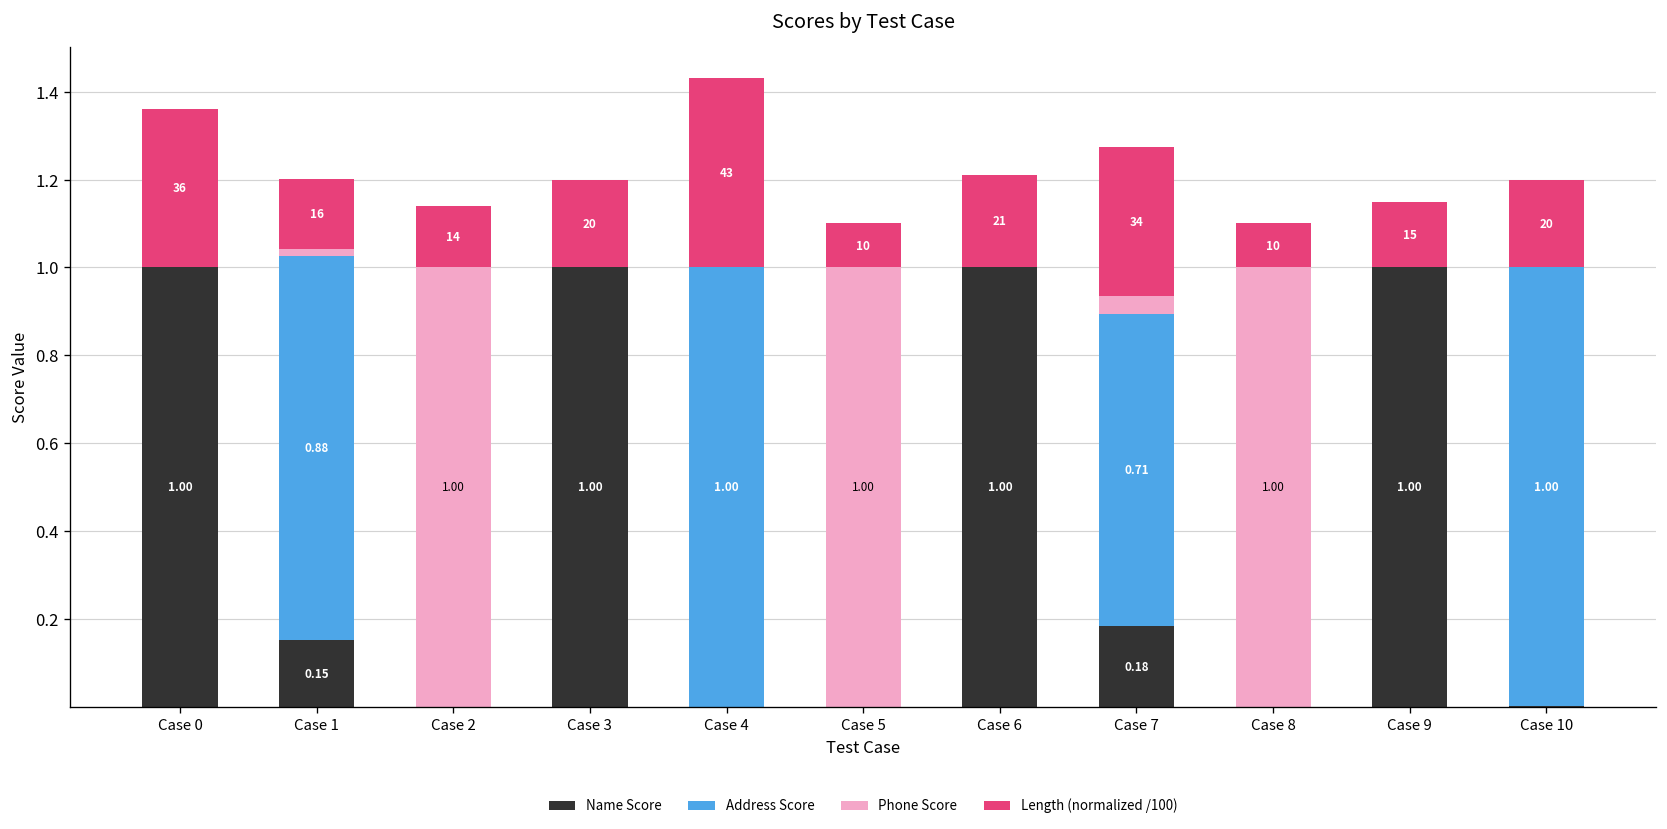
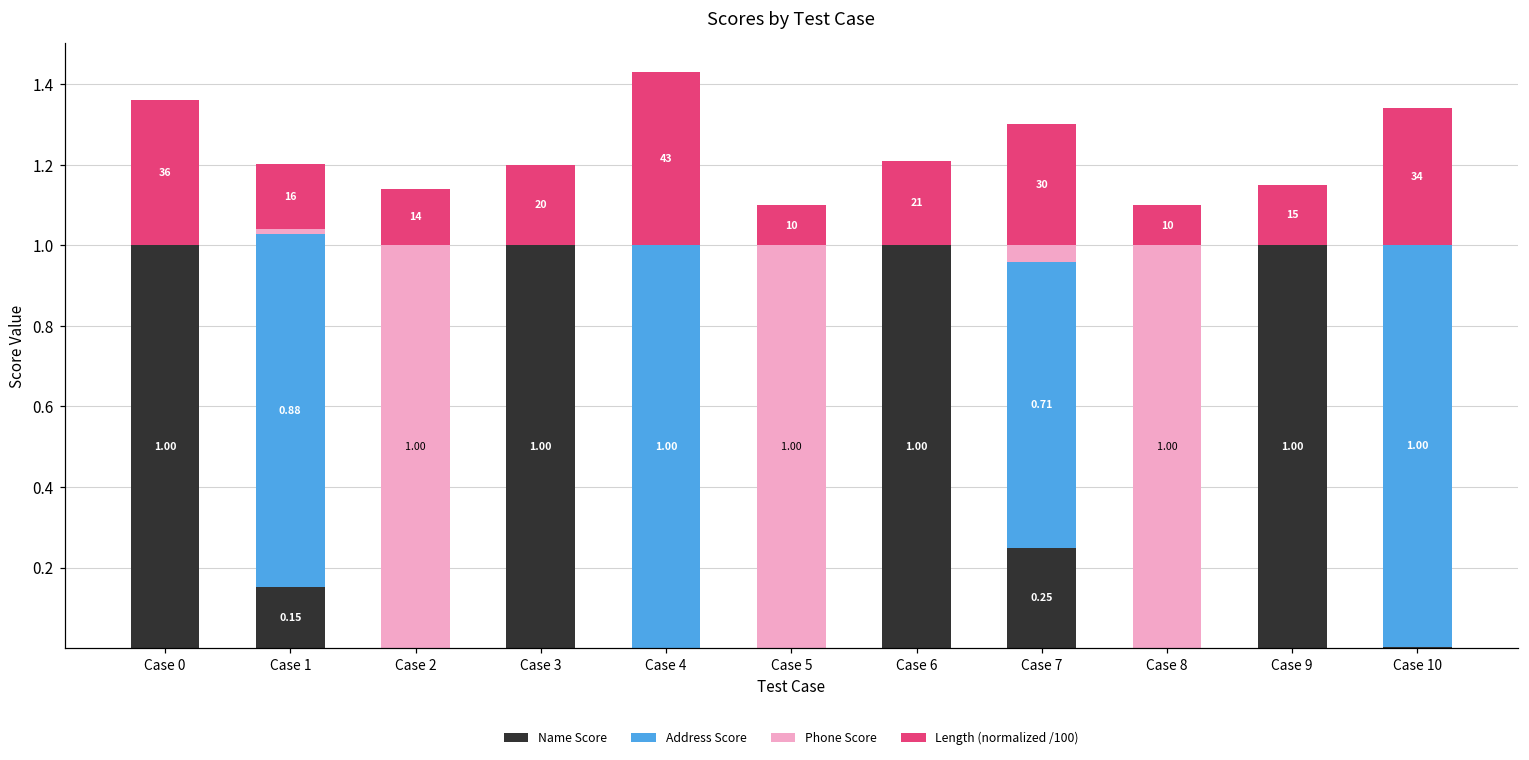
  {
    "Name Score": {
      "Case 0": 1.00,
      "Case 1": 0.15,
      "Case 3": 1.00,
      "Case 6": 1.00,
-     "Case 7": 0.18,
+     "Case 7": 0.25,
      "Case 9": 1.00
    },
    "Address Score": {
      "Case 1": 0.88,
      "Case 4": 1.00,
      "Case 7": 0.71,
      "Case 10": 1.00
    },
    "Phone Score": {
      "Case 2": 1.00,
      "Case 5": 1.00,
      "Case 8": 1.00
    },
    "Length (normalized /100)": {
-     "Case 7": 34,
-     "Case 10": 20
+     "Case 7": 30,
+     "Case 10": 34
    }
  }
